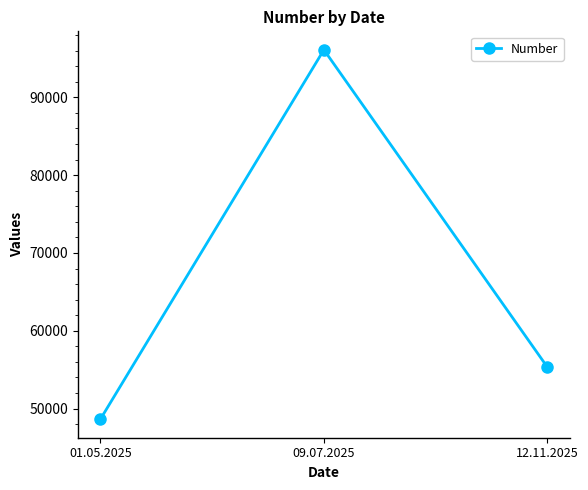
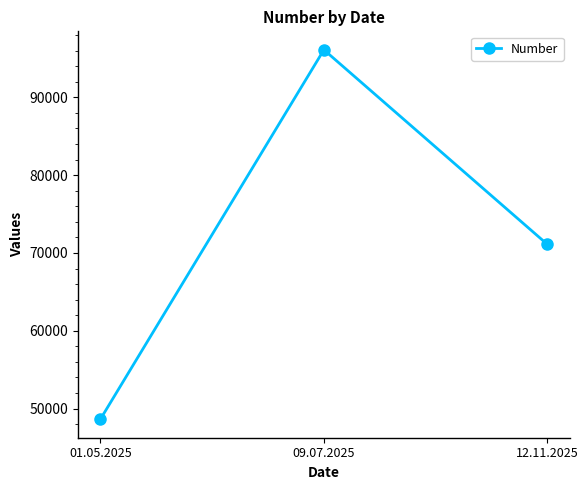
  {
    "01.05.2025": 49000,
    "09.07.2025": 96000,
-   "12.11.2025": 55000
+   "12.11.2025": 71000
  }
